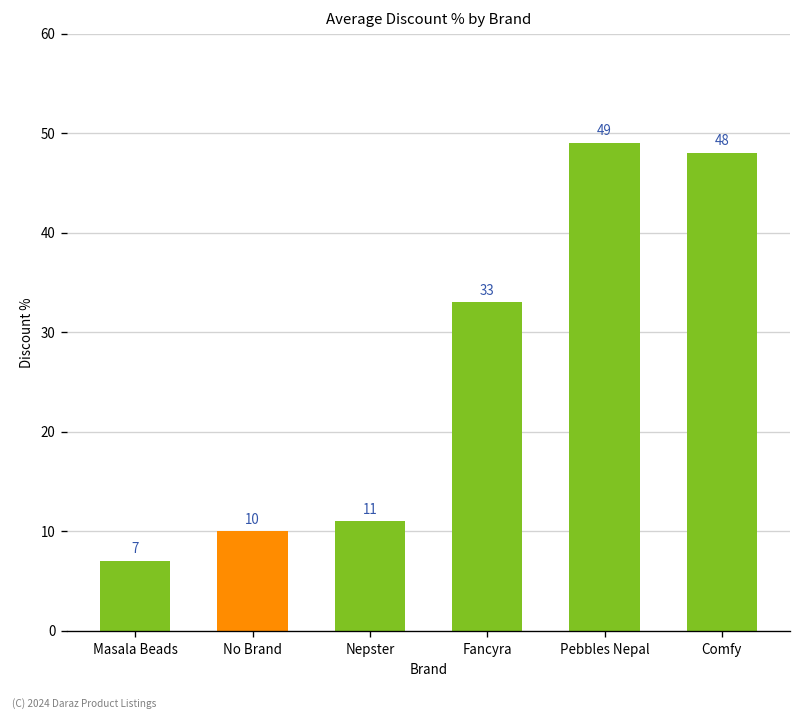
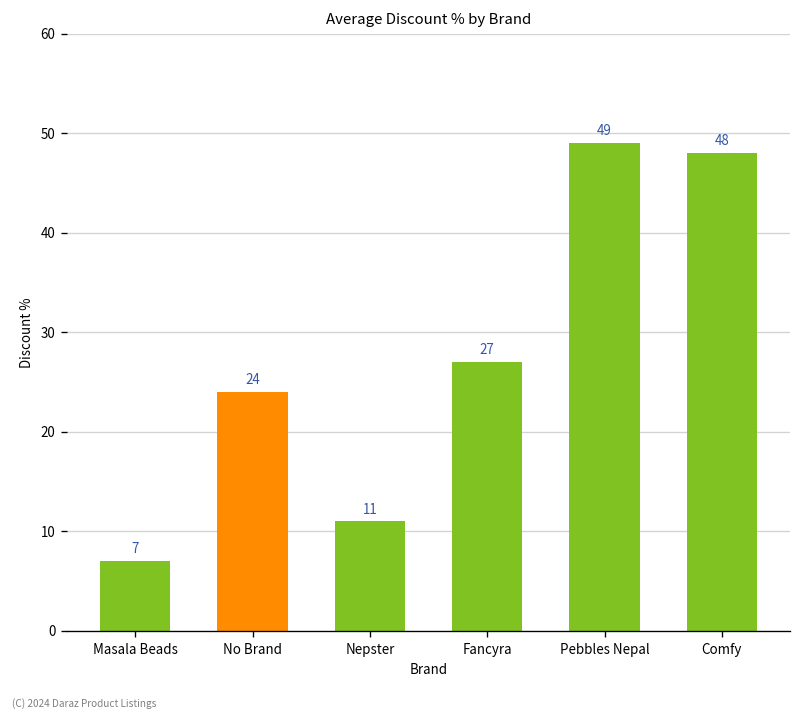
  {
    "Masala Beads": 7,
-   "No Brand": 10,
+   "No Brand": 24,
    "Nepster": 11,
-   "Fancyra": 33,
+   "Fancyra": 27,
    "Pebbles Nepal": 49,
    "Comfy": 48
  }
